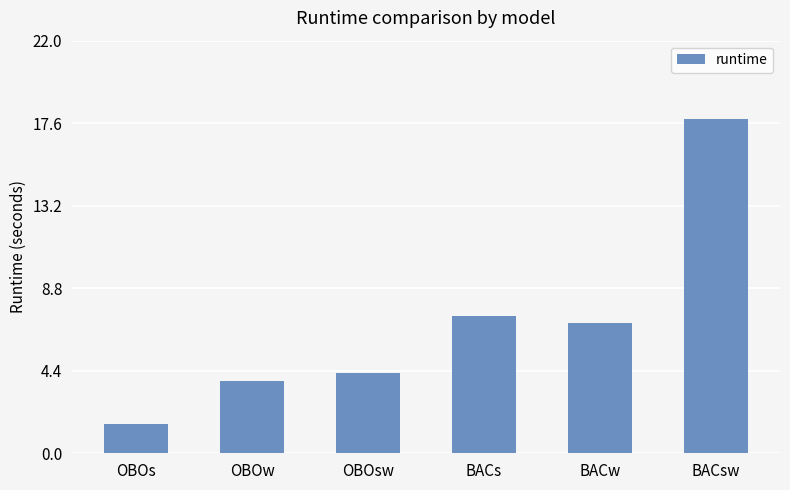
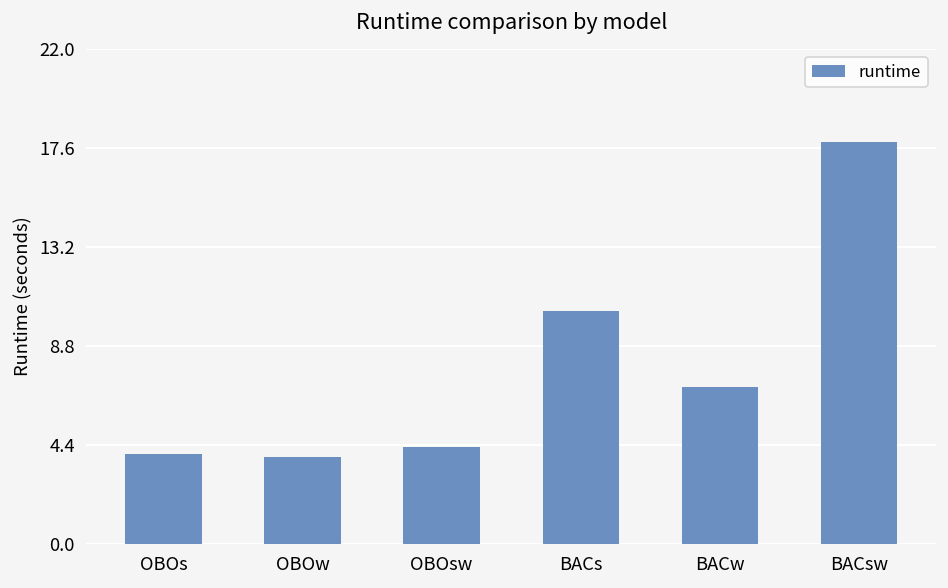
  {
-   "OBOs": 1.6,
+   "OBOs": 4.0,
    "OBOw": 3.8,
    "OBOsw": 4.3,
-   "BACs": 7.3,
+   "BACs": 10.3,
    "BACw": 7.0,
    "BACsw": 17.8
  }
